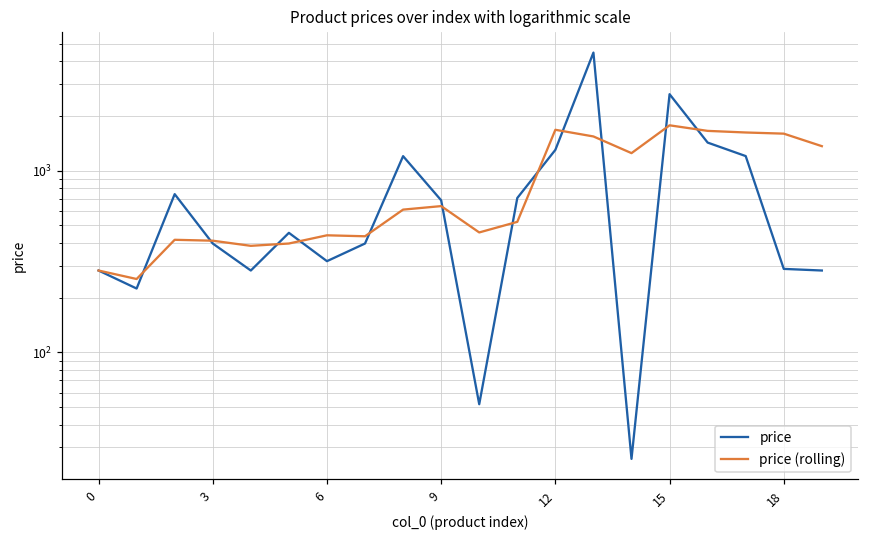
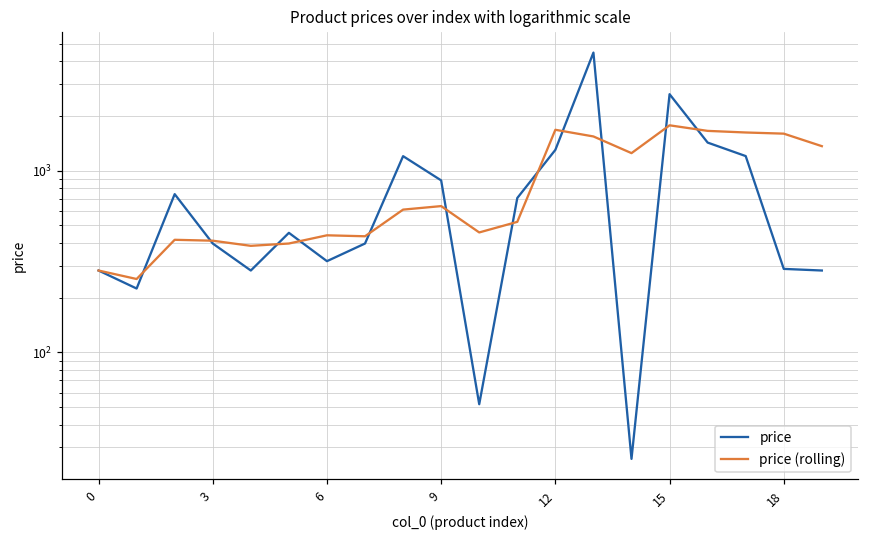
  {
    "price": {
      "3": 400,
      "6": 320,
-     "9": 690,
+     "9": 900,
      "12": 1300,
      "15": 2600,
      "18": 290
    },
    "price (rolling)": {
      "3": 410,
      "6": 440,
      "9": 640,
      "12": 1700,
      "15": 1800,
      "18": 1600
    }
  }
